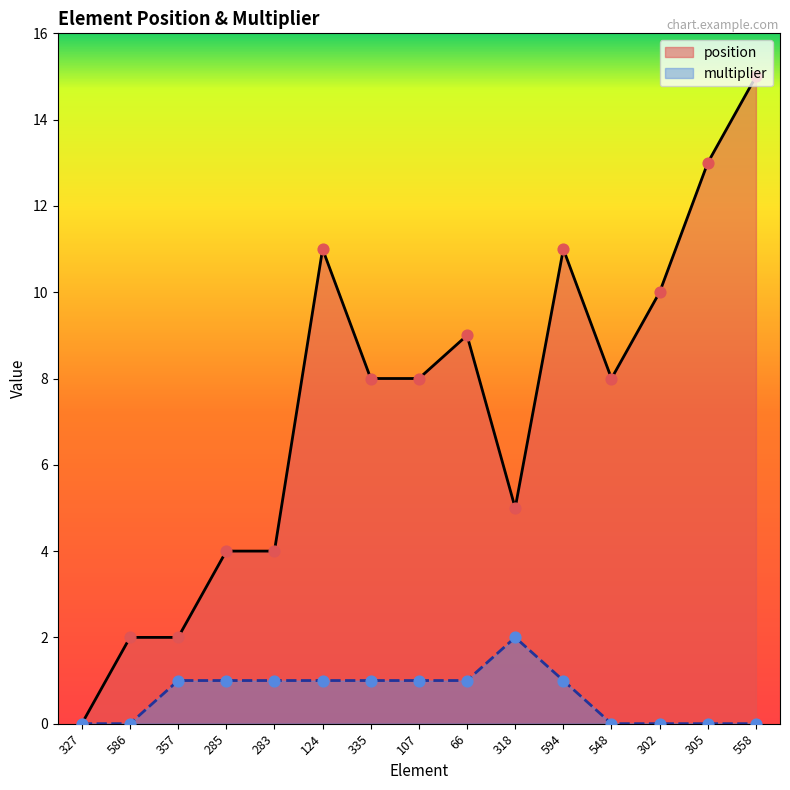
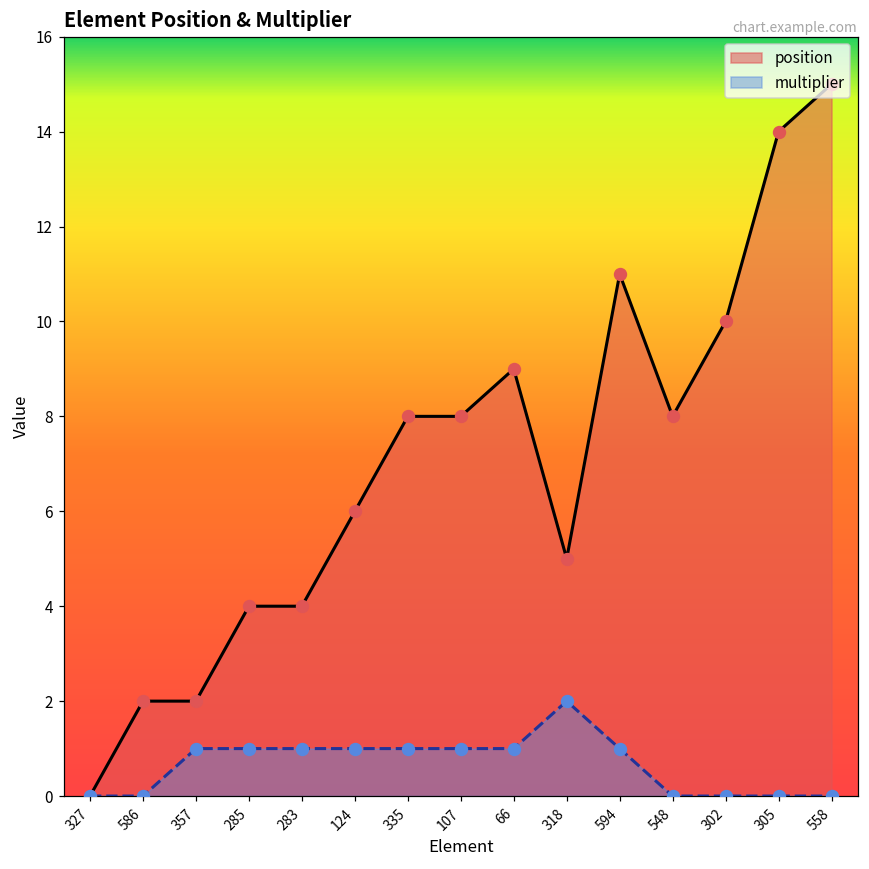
  {
    "position": {
      "586": 2,
      "357": 2,
      "285": 4,
      "283": 4,
-     "124": 11,
+     "124": 6,
      "335": 8,
      "107": 8,
      "66": 9,
      "318": 5,
      "594": 11,
      "548": 8,
      "302": 10,
-     "305": 13
+     "305": 14
    },
    "multiplier": {
      "586": 0,
      "357": 1,
      "285": 1,
      "283": 1,
      "124": 1,
      "335": 1,
      "107": 1,
      "66": 1,
      "318": 2,
      "594": 1,
      "548": 0,
      "302": 0,
      "305": 0,
      "558": 0
    }
  }
